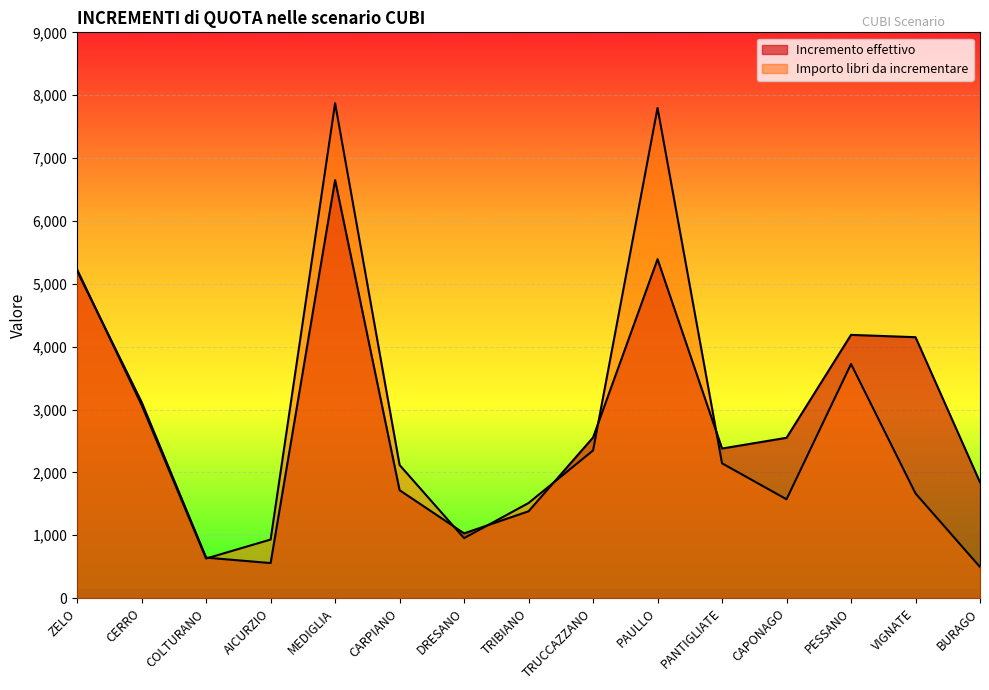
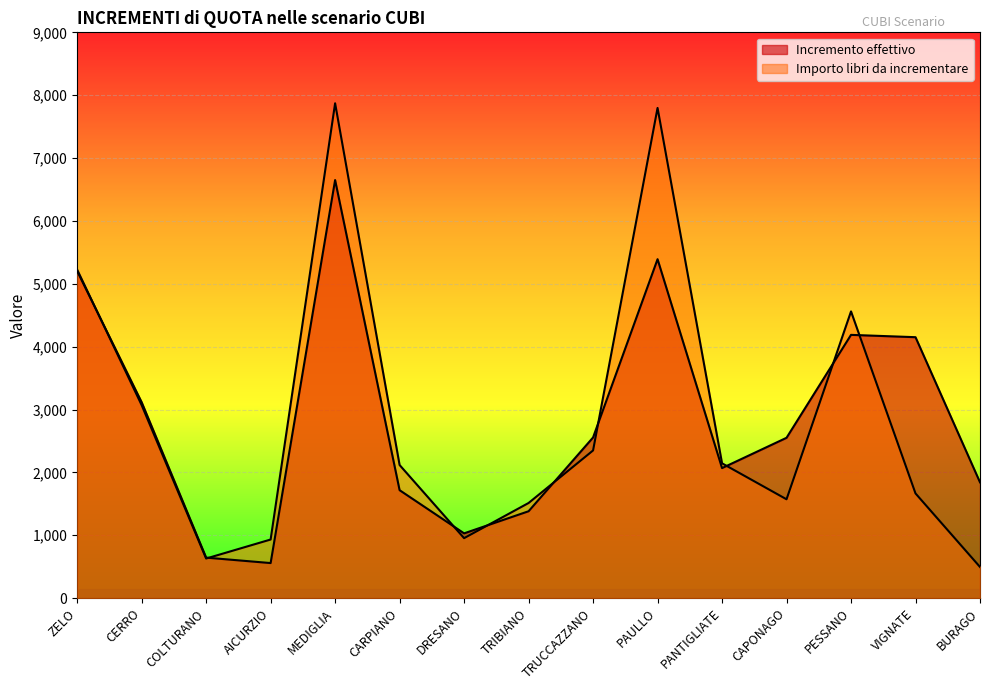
  {
    "Incremento effettivo": {
      "CERRO": "3,100",
      "AICURZIO": "600",
      "MEDIGLIA": "6,700",
      "CARPIANO": "1,700",
      "DRESANO": "1,000",
      "TRIBIANO": "1,400",
      "TRUCCAZZANO": "2,600",
      "PAULLO": "5,400",
-     "PANTIGLIATE": "2,400",
+     "PANTIGLIATE": "2,100",
      "CAPONAGO": "2,600",
      "PESSANO": "4,200",
      "VIGNATE": "4,200",
      "BURAGO": "1,800"
    },
    "Importo libri da incrementare": {
      "CERRO": "3,100",
      "AICURZIO": "900",
      "MEDIGLIA": "7,900",
      "CARPIANO": "2,100",
      "DRESANO": "1,000",
      "TRIBIANO": "1,500",
      "TRUCCAZZANO": "2,300",
      "PAULLO": "7,800",
      "PANTIGLIATE": "2,100",
      "CAPONAGO": "1,600",
-     "PESSANO": "3,700",
+     "PESSANO": "4,600",
      "VIGNATE": "1,700",
      "BURAGO": "500"
    }
  }
